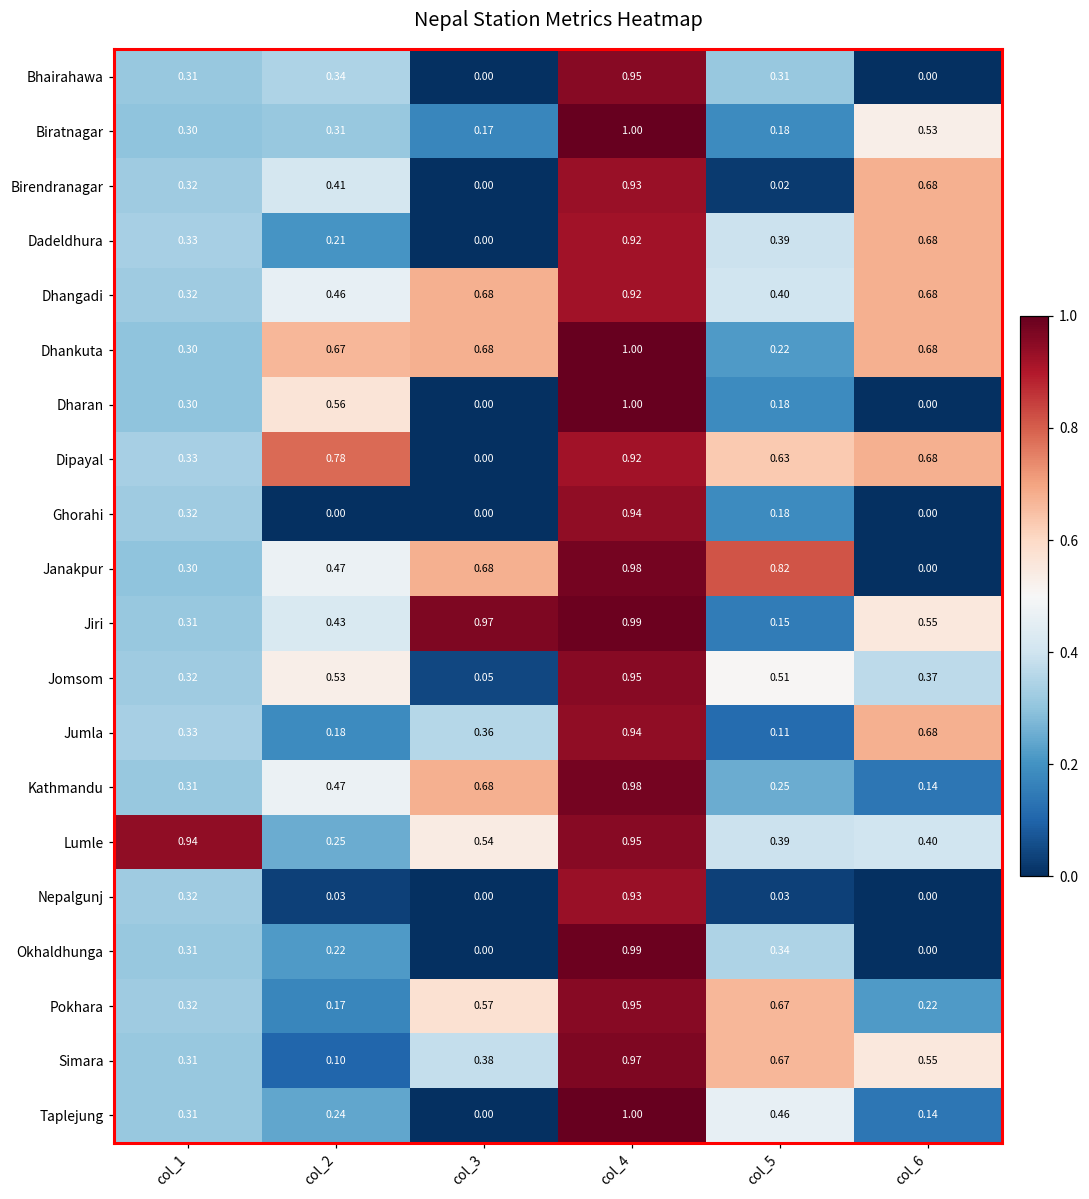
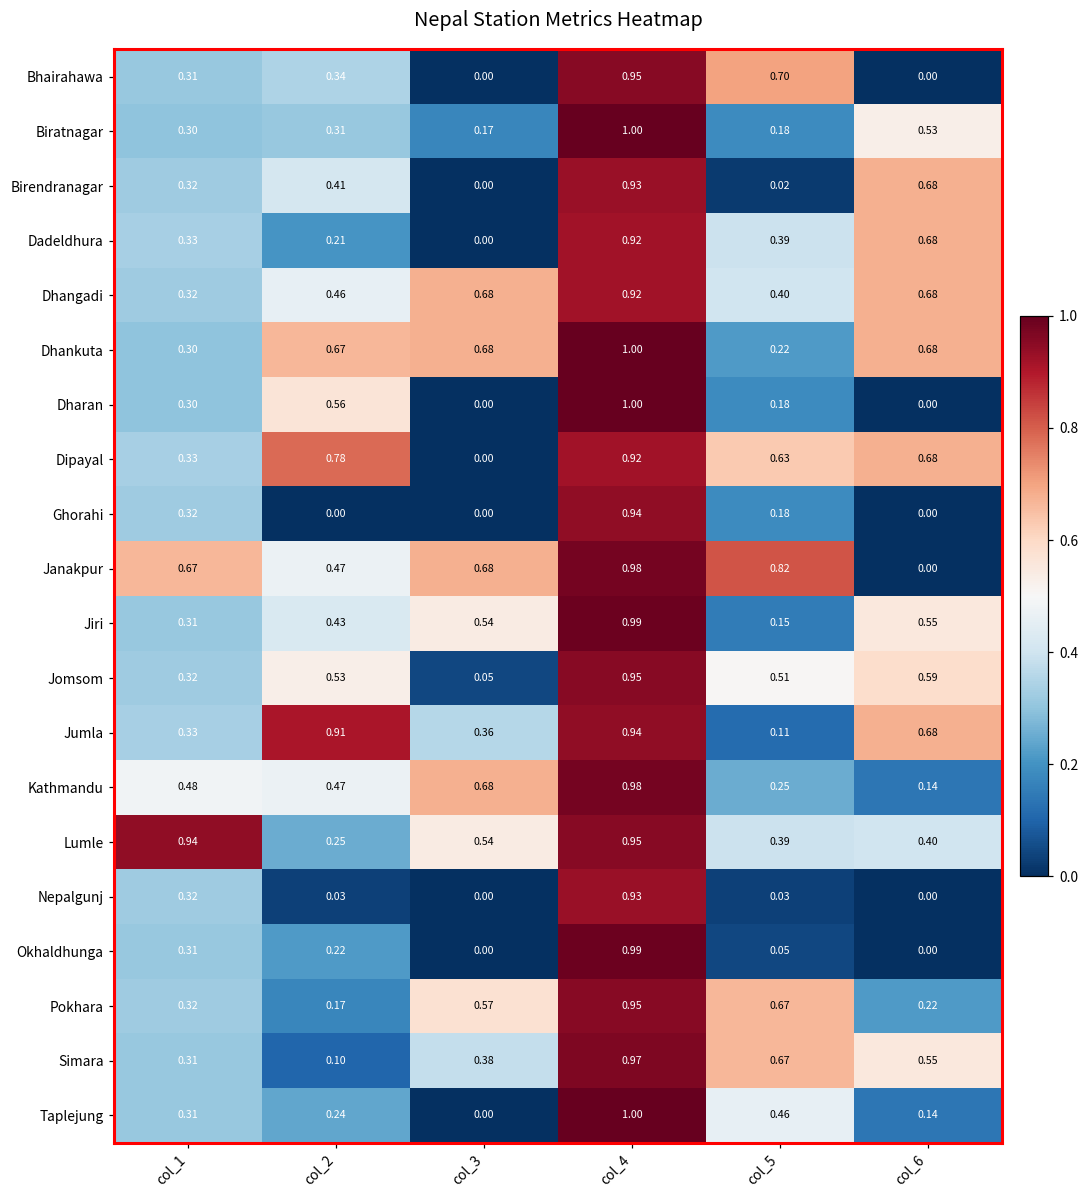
  {
    "Bhairahawa": {
      "col_1": 0.31,
      "col_2": 0.34,
      "col_3": 0.00,
      "col_4": 0.95,
-     "col_5": 0.31,
+     "col_5": 0.70,
      "col_6": 0.00
    },
    "Biratnagar": {
      "col_1": 0.30,
      "col_2": 0.31,
      "col_3": 0.17,
      "col_4": 1.00,
      "col_5": 0.18,
      "col_6": 0.53
    },
    "Birendranagar": {
      "col_1": 0.32,
      "col_2": 0.41,
      "col_3": 0.00,
      "col_4": 0.93,
      "col_5": 0.02,
      "col_6": 0.68
    },
    "Dadeldhura": {
      "col_1": 0.33,
      "col_2": 0.21,
      "col_3": 0.00,
      "col_4": 0.92,
      "col_5": 0.39,
      "col_6": 0.68
    },
    "Dhangadi": {
      "col_1": 0.32,
      "col_2": 0.46,
      "col_3": 0.68,
      "col_4": 0.92,
      "col_5": 0.40,
      "col_6": 0.68
    },
    "Dhankuta": {
      "col_1": 0.30,
      "col_2": 0.67,
      "col_3": 0.68,
      "col_4": 1.00,
      "col_5": 0.22,
      "col_6": 0.68
    },
    "Dharan": {
      "col_1": 0.30,
      "col_2": 0.56,
      "col_3": 0.00,
      "col_4": 1.00,
      "col_5": 0.18,
      "col_6": 0.00
    },
    "Dipayal": {
      "col_1": 0.33,
      "col_2": 0.78,
      "col_3": 0.00,
      "col_4": 0.92,
      "col_5": 0.63,
      "col_6": 0.68
    },
    "Ghorahi": {
      "col_1": 0.32,
      "col_2": 0.00,
      "col_3": 0.00,
      "col_4": 0.94,
      "col_5": 0.18,
      "col_6": 0.00
    },
    "Janakpur": {
-     "col_1": 0.30,
+     "col_1": 0.67,
      "col_2": 0.47,
      "col_3": 0.68,
      "col_4": 0.98,
      "col_5": 0.82,
      "col_6": 0.00
    },
    "Jiri": {
      "col_1": 0.31,
      "col_2": 0.43,
-     "col_3": 0.97,
+     "col_3": 0.54,
      "col_4": 0.99,
      "col_5": 0.15,
      "col_6": 0.55
    },
    "Jomsom": {
      "col_1": 0.32,
      "col_2": 0.53,
      "col_3": 0.05,
      "col_4": 0.95,
      "col_5": 0.51,
-     "col_6": 0.37
+     "col_6": 0.59
    },
    "Jumla": {
      "col_1": 0.33,
-     "col_2": 0.18,
+     "col_2": 0.91,
      "col_3": 0.36,
      "col_4": 0.94,
      "col_5": 0.11,
      "col_6": 0.68
    },
    "Kathmandu": {
-     "col_1": 0.31,
+     "col_1": 0.48,
      "col_2": 0.47,
      "col_3": 0.68,
      "col_4": 0.98,
      "col_5": 0.25,
      "col_6": 0.14
    },
    "Lumle": {
      "col_1": 0.94,
      "col_2": 0.25,
      "col_3": 0.54,
      "col_4": 0.95,
      "col_5": 0.39,
      "col_6": 0.40
    },
    "Nepalgunj": {
      "col_1": 0.32,
      "col_2": 0.03,
      "col_3": 0.00,
      "col_4": 0.93,
      "col_5": 0.03,
      "col_6": 0.00
    },
    "Okhaldhunga": {
      "col_1": 0.31,
      "col_2": 0.22,
      "col_3": 0.00,
      "col_4": 0.99,
-     "col_5": 0.34,
+     "col_5": 0.05,
      "col_6": 0.00
    },
    "Pokhara": {
      "col_1": 0.32,
      "col_2": 0.17,
      "col_3": 0.57,
      "col_4": 0.95,
      "col_5": 0.67,
      "col_6": 0.22
    },
    "Simara": {
      "col_1": 0.31,
      "col_2": 0.10,
      "col_3": 0.38,
      "col_4": 0.97,
      "col_5": 0.67,
      "col_6": 0.55
    },
    "Taplejung": {
      "col_1": 0.31,
      "col_2": 0.24,
      "col_3": 0.00,
      "col_4": 1.00,
      "col_5": 0.46,
      "col_6": 0.14
    }
  }
